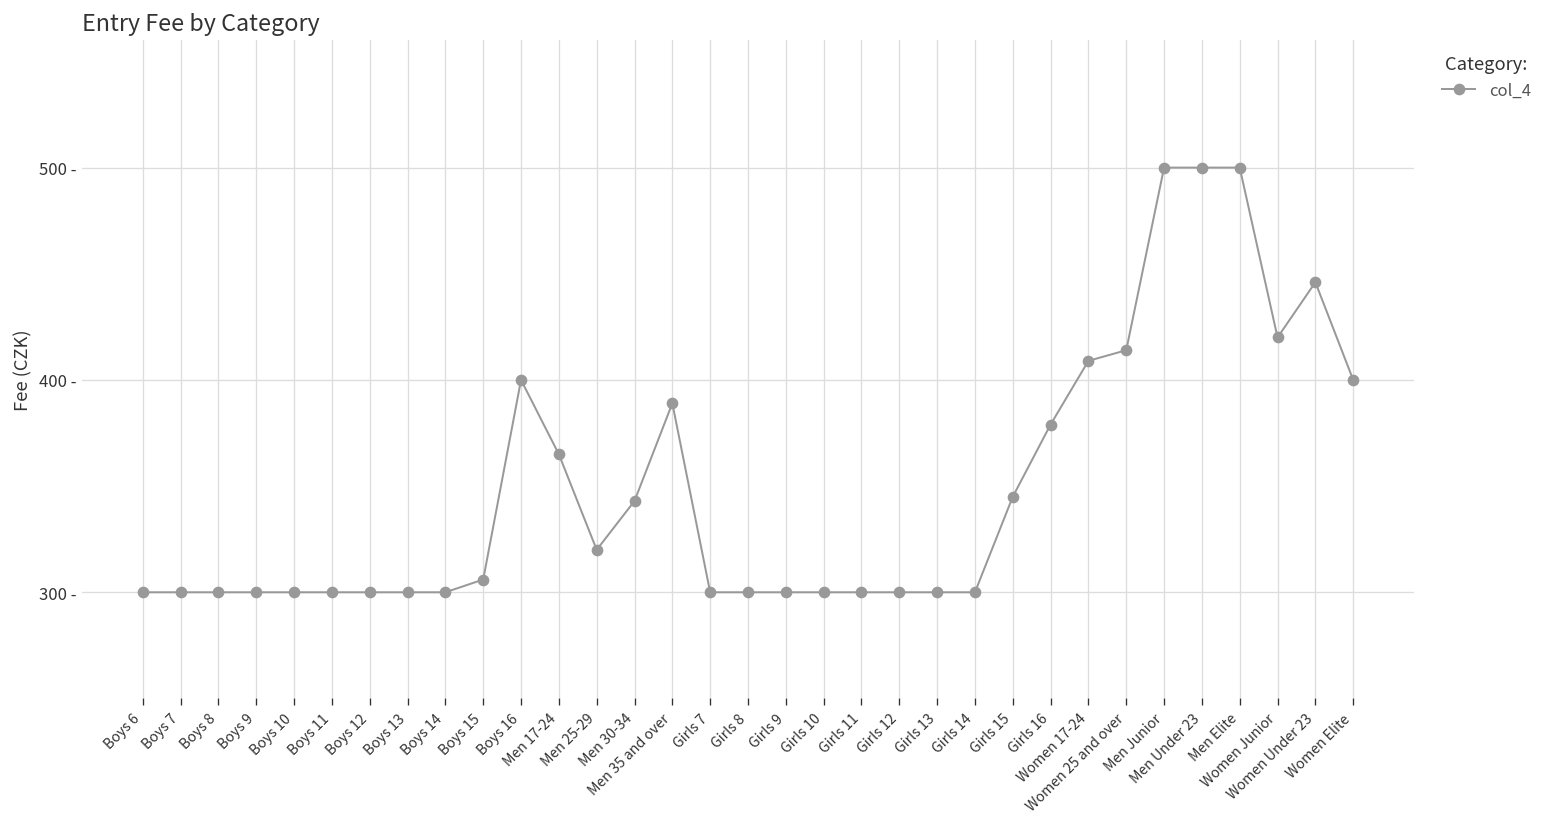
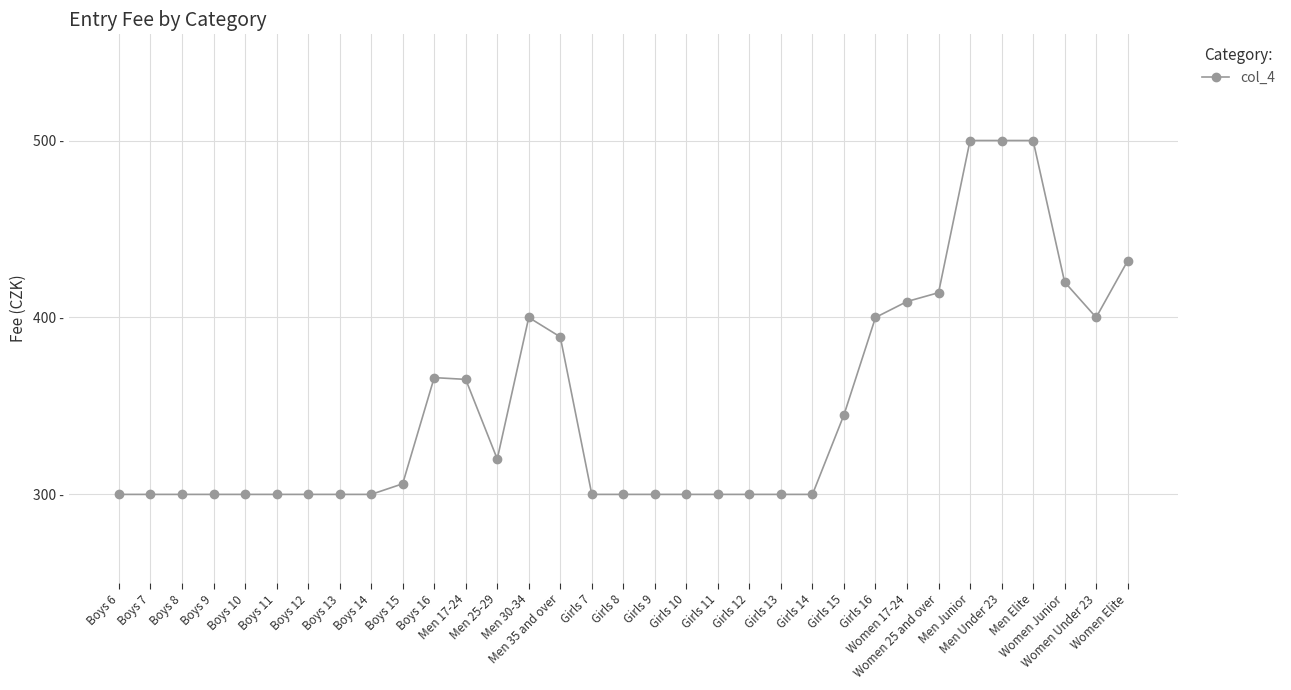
  {
    "Boys 6": "300 -",
    "Boys 7": "300 -",
    "Boys 8": "300 -",
    "Boys 9": "300 -",
    "Boys 10": "300 -",
    "Boys 11": "300 -",
    "Boys 12": "300 -",
    "Boys 13": "300 -",
    "Boys 14": "300 -",
    "Boys 15": "306 -",
-   "Boys 16": "400 -",
+   "Boys 16": "366 -",
    "Men 17-24": "365 -",
    "Men 25-29": "320 -",
-   "Men 30-34": "343 -",
+   "Men 30-34": "400 -",
    "Men 35 and over": "389 -",
    "Girls 7": "300 -",
    "Girls 8": "300 -",
    "Girls 9": "300 -",
    "Girls 10": "300 -",
    "Girls 11": "300 -",
    "Girls 12": "300 -",
    "Girls 13": "300 -",
    "Girls 14": "300 -",
    "Girls 15": "345 -",
-   "Girls 16": "379 -",
+   "Girls 16": "400 -",
    "Women 17-24": "409 -",
    "Women 25 and over": "414 -",
    "Men Junior": "500 -",
    "Men Under 23": "500 -",
    "Men Elite": "500 -",
    "Women Junior": "420 -",
-   "Women Under 23": "446 -",
-   "Women Elite": "400 -"
+   "Women Under 23": "400 -",
+   "Women Elite": "432 -"
  }
